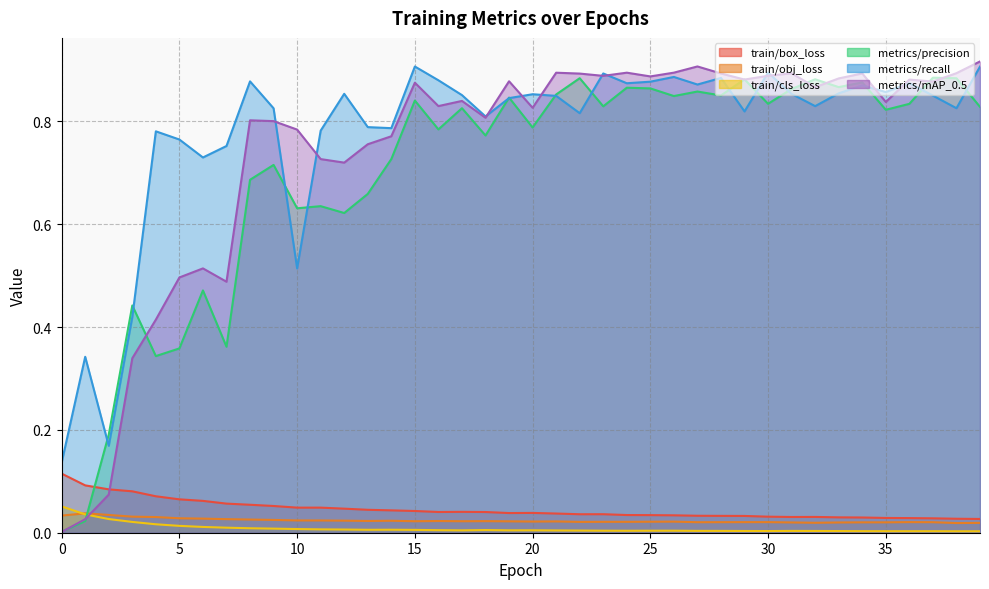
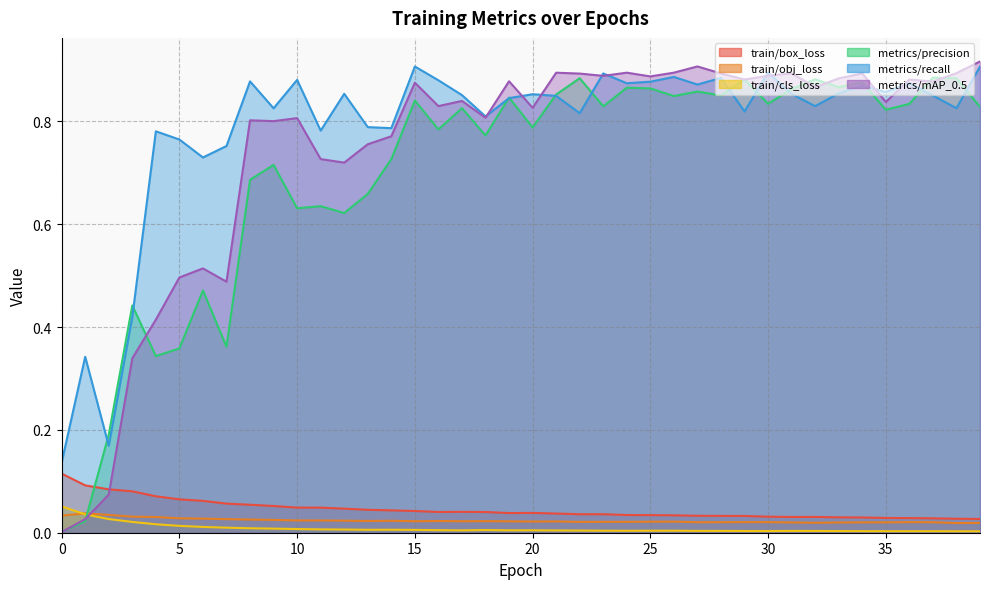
  {
    "metrics/precision": {
      "5": 0.36,
      "10": 0.63,
      "15": 0.84,
      "20": 0.79,
      "25": 0.86,
      "30": 0.83,
      "35": 0.82
    },
    "metrics/recall": {
      "0": 0.14,
      "5": 0.76,
-     "10": 0.51,
+     "10": 0.88,
      "15": 0.91,
      "20": 0.85,
      "25": 0.88
    },
    "metrics/mAP_0.5": {
      "5": 0.50,
-     "10": 0.78,
+     "10": 0.81,
      "15": 0.88,
      "20": 0.83,
      "25": 0.89,
      "35": 0.84
    }
  }
